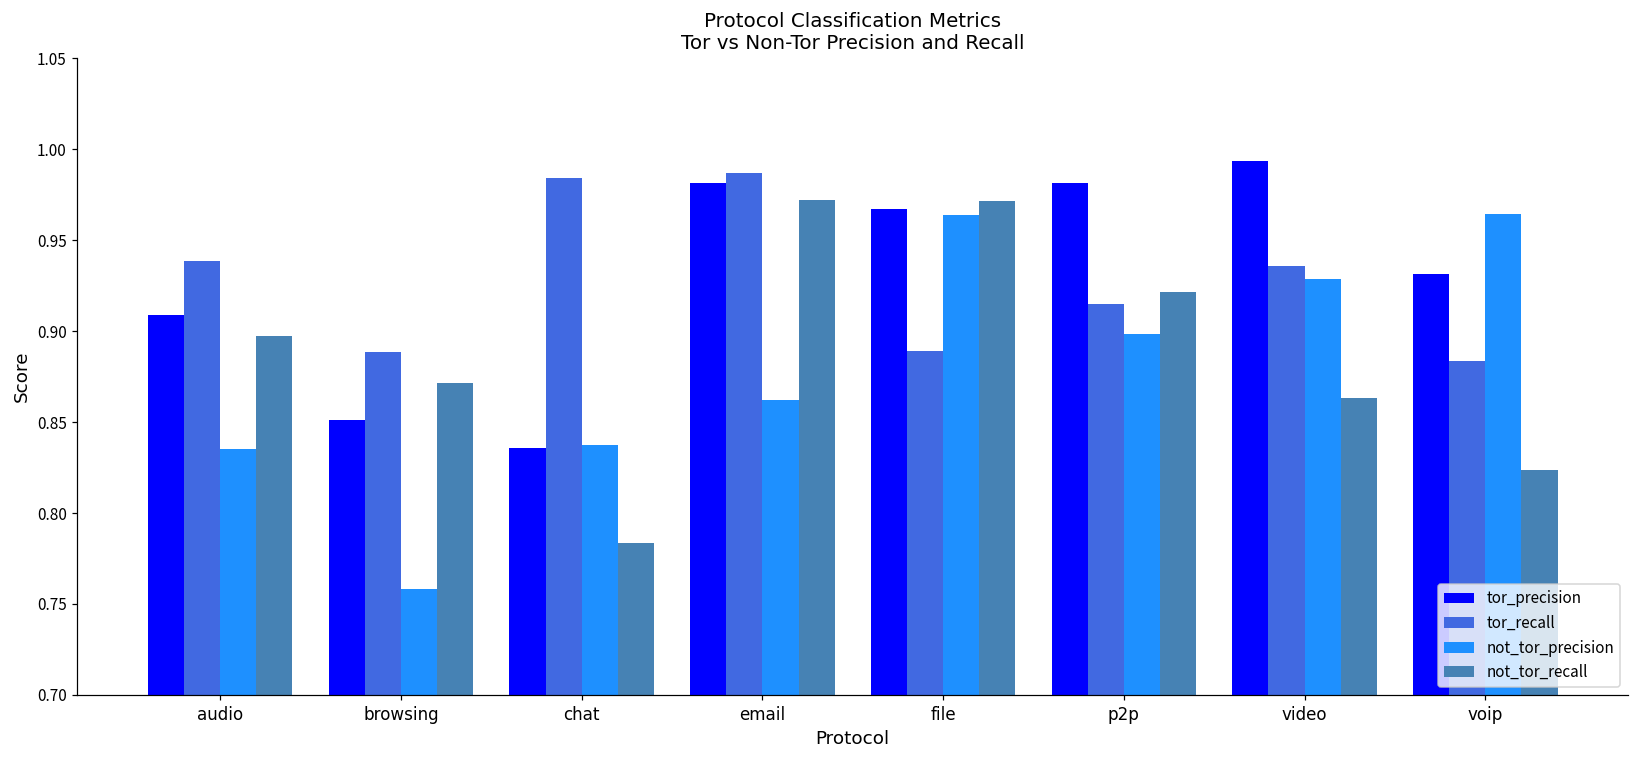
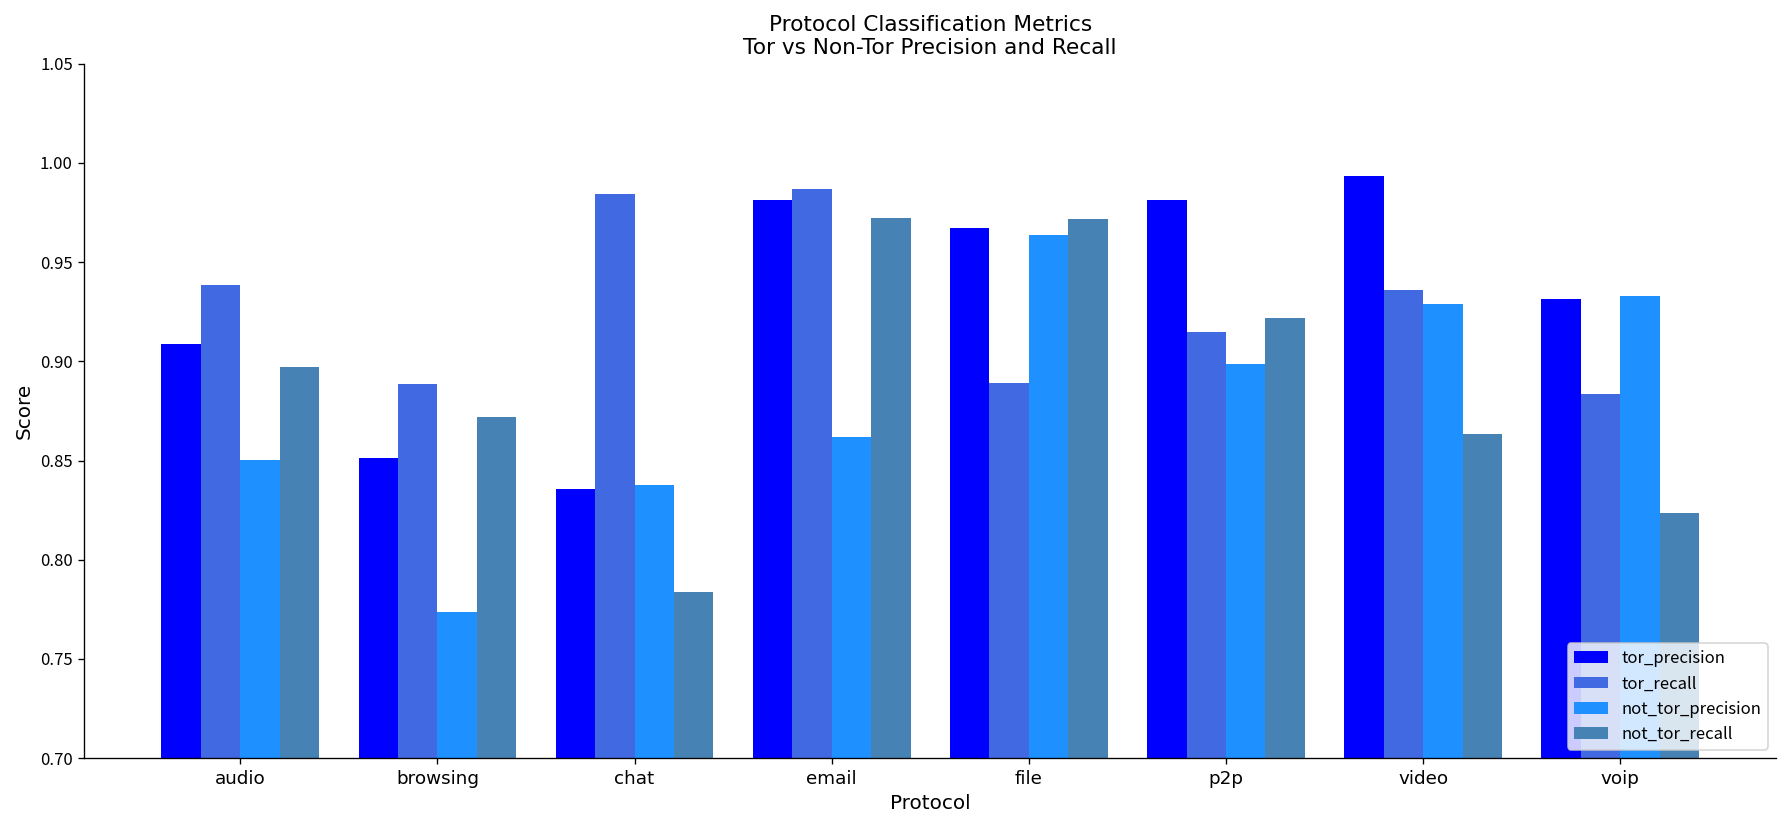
  {
    "tor_precision": {
      "audio": 0.909,
      "browsing": 0.851,
      "chat": 0.836,
      "email": 0.981,
      "file": 0.967,
      "p2p": 0.981,
      "video": 0.994,
      "voip": 0.932
    },
    "not_tor_precision": {
-     "audio": 0.835,
-     "browsing": 0.758,
+     "audio": 0.851,
+     "browsing": 0.774,
      "chat": 0.838,
      "email": 0.862,
      "file": 0.964,
      "p2p": 0.899,
      "video": 0.929,
-     "voip": 0.965
+     "voip": 0.933
    }
  }
